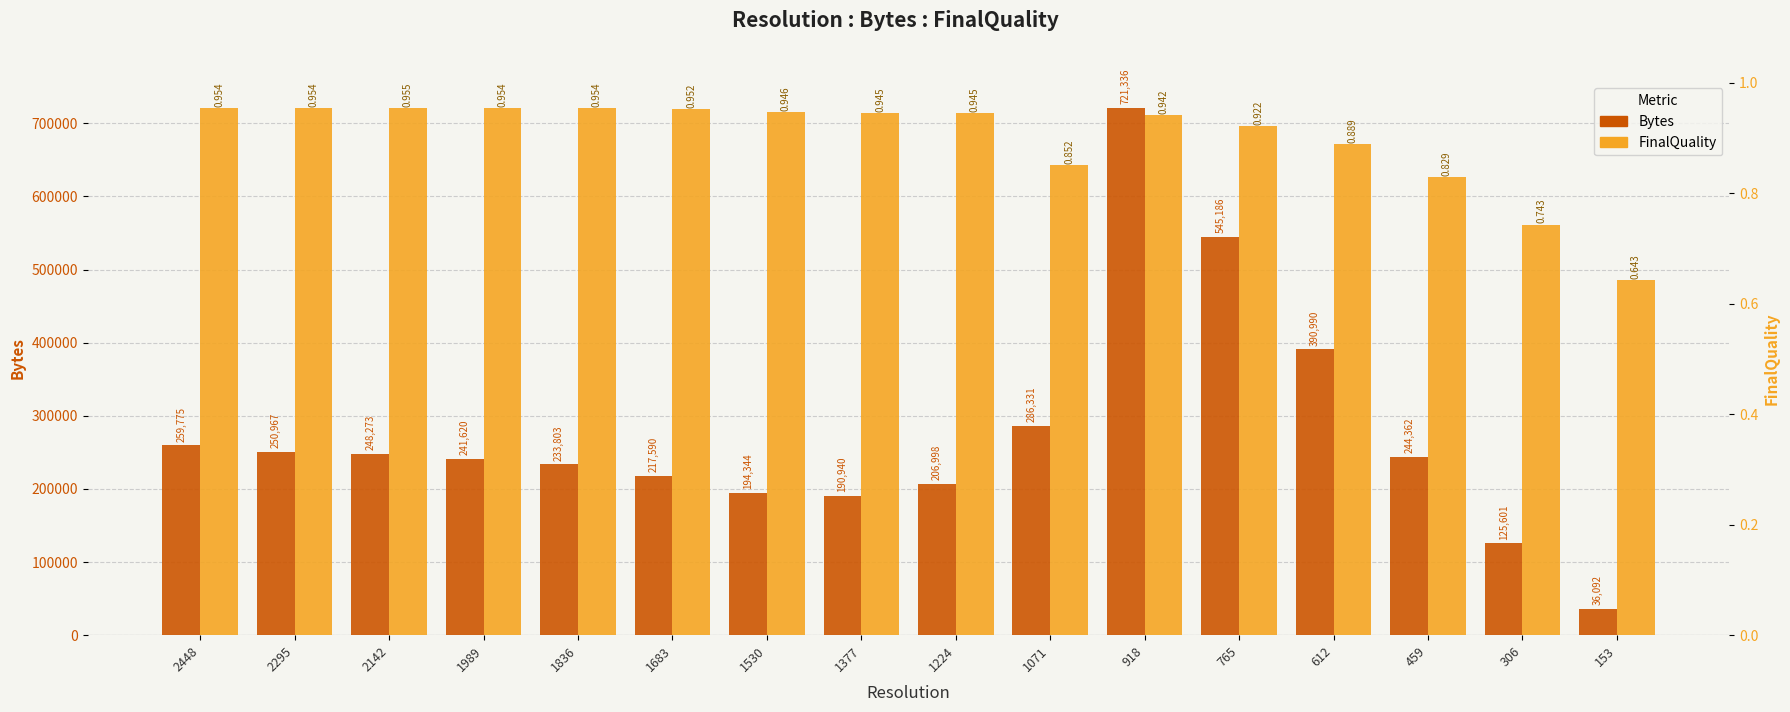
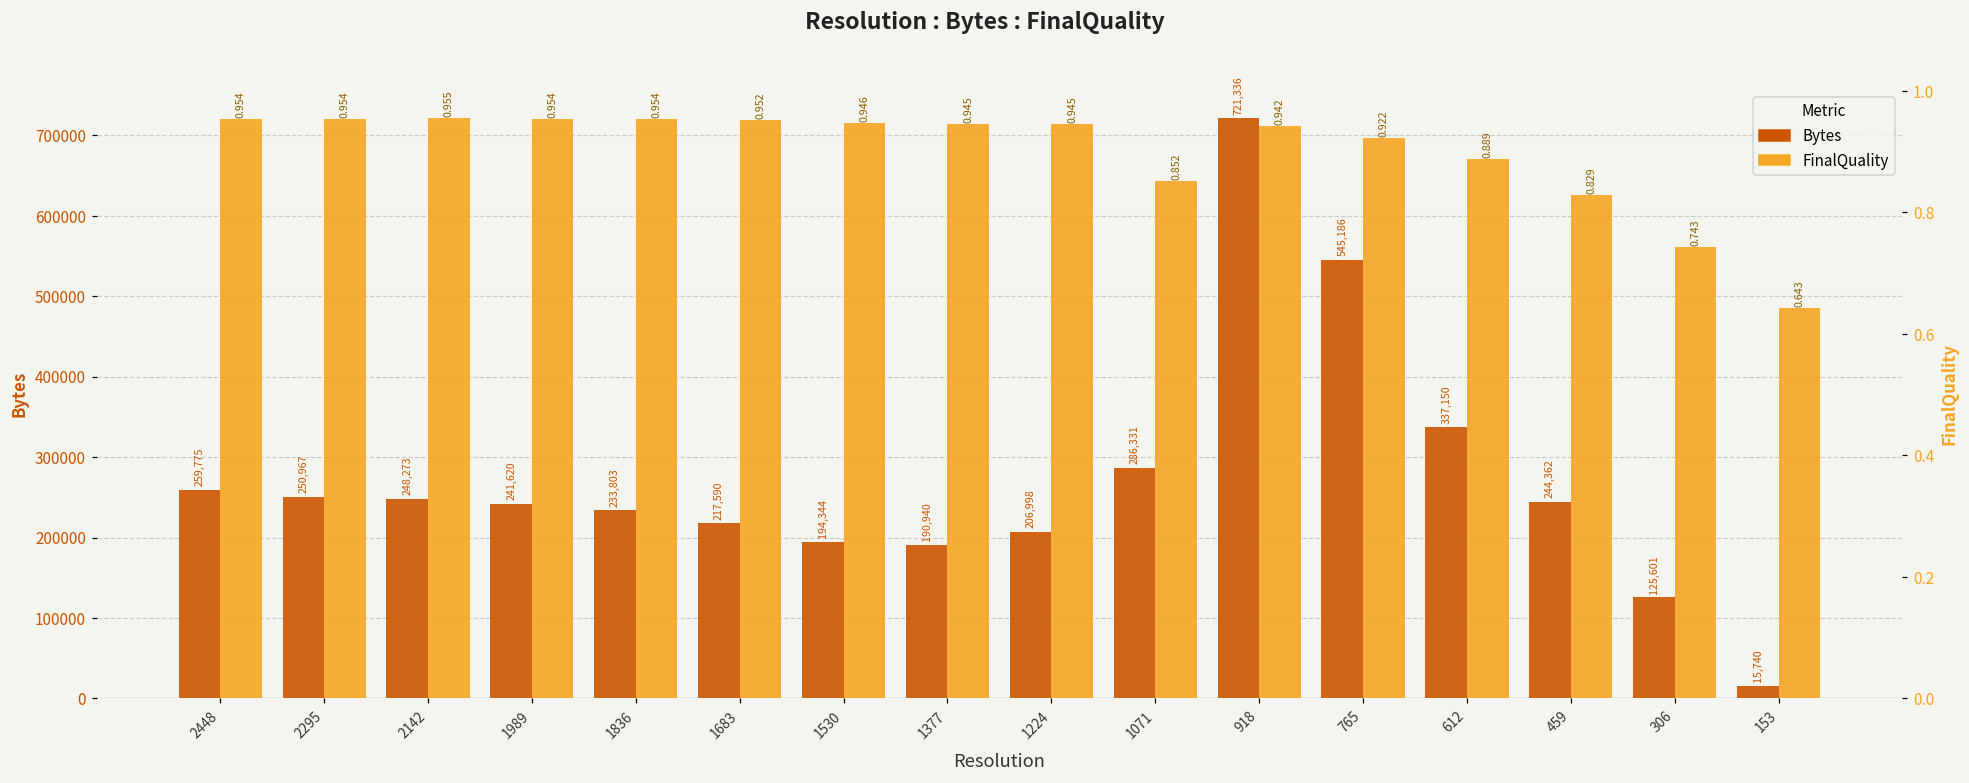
  {
    "Bytes": {
      "2448": "259,775",
      "2295": "250,967",
      "2142": "248,273",
      "1989": "241,620",
      "1836": "233,803",
      "1683": "217,590",
      "1530": "194,344",
      "1377": "190,940",
      "1224": "206,998",
      "1071": "286,331",
      "918": "721,336",
      "765": "545,186",
-     "612": "390,990",
+     "612": "337,150",
      "459": "244,362",
      "306": "125,601",
-     "153": "36,092"
+     "153": "15,740"
    },
    "FinalQuality": {
      "2448": "0.954",
      "2295": "0.954",
      "2142": "0.955",
      "1989": "0.954",
      "1836": "0.954",
      "1683": "0.952",
      "1530": "0.946",
      "1377": "0.945",
      "1224": "0.945",
      "1071": "0.852",
      "918": "0.942",
      "765": "0.922",
      "612": "0.889",
      "459": "0.829",
      "306": "0.743",
      "153": "0.643"
    }
  }
